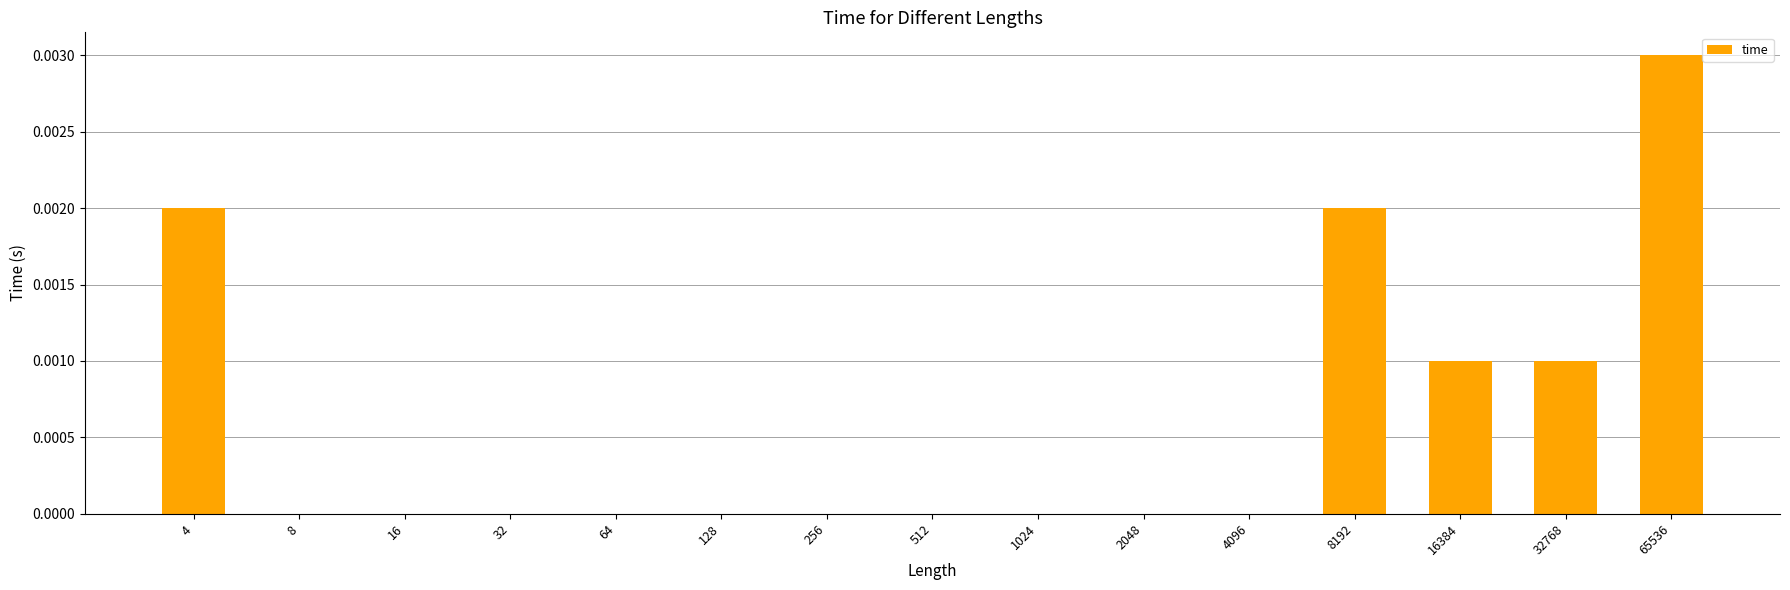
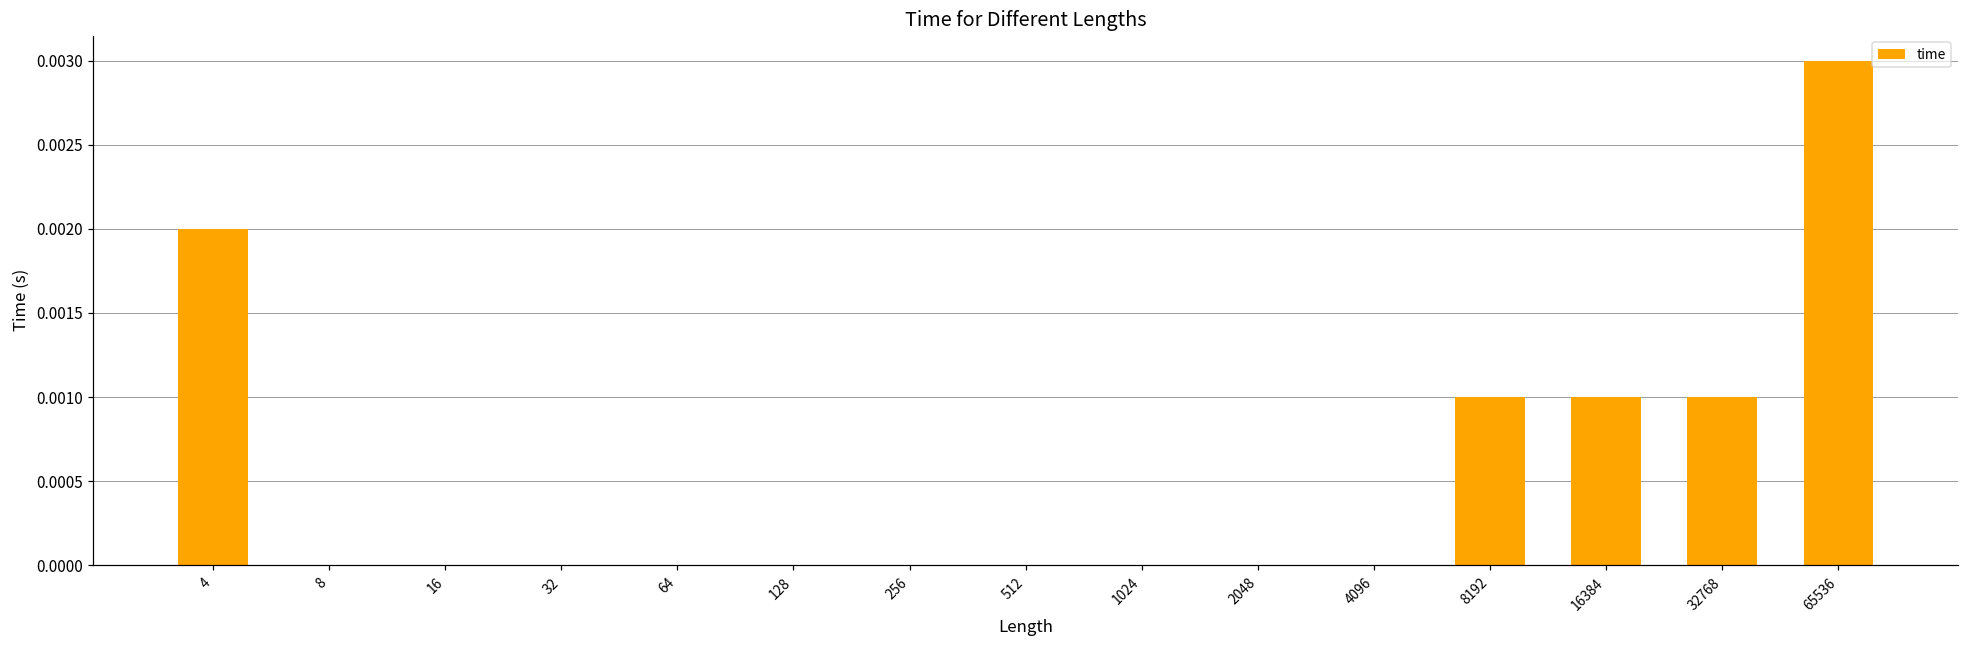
  {
    "4": 0.002,
    "8": 0.000,
    "16": 0.000,
    "32": 0.000,
    "64": 0.000,
    "128": 0.000,
    "256": 0.000,
    "512": 0.000,
    "1024": 0.000,
    "2048": 0.000,
    "4096": 0.000,
-   "8192": 0.002,
+   "8192": 0.001,
    "16384": 0.001,
    "32768": 0.001,
    "65536": 0.003
  }
